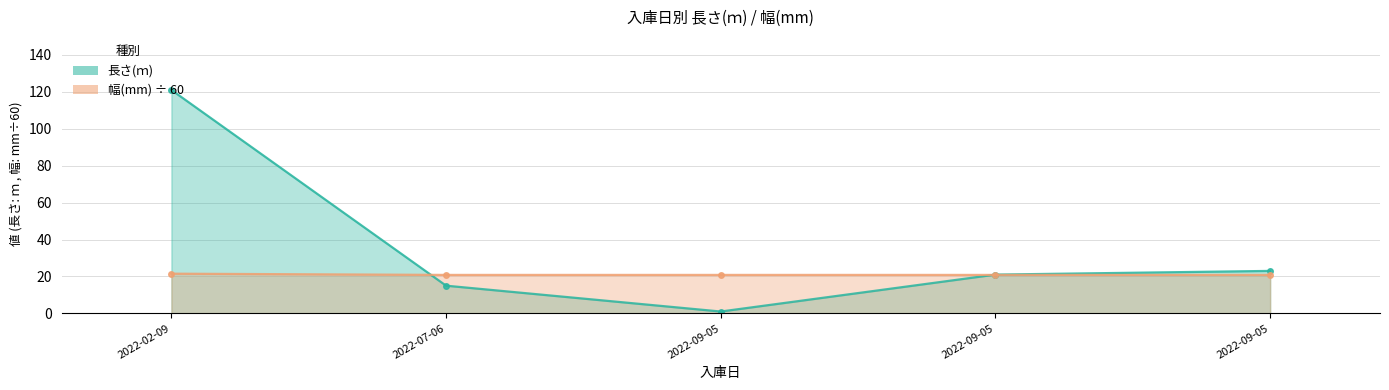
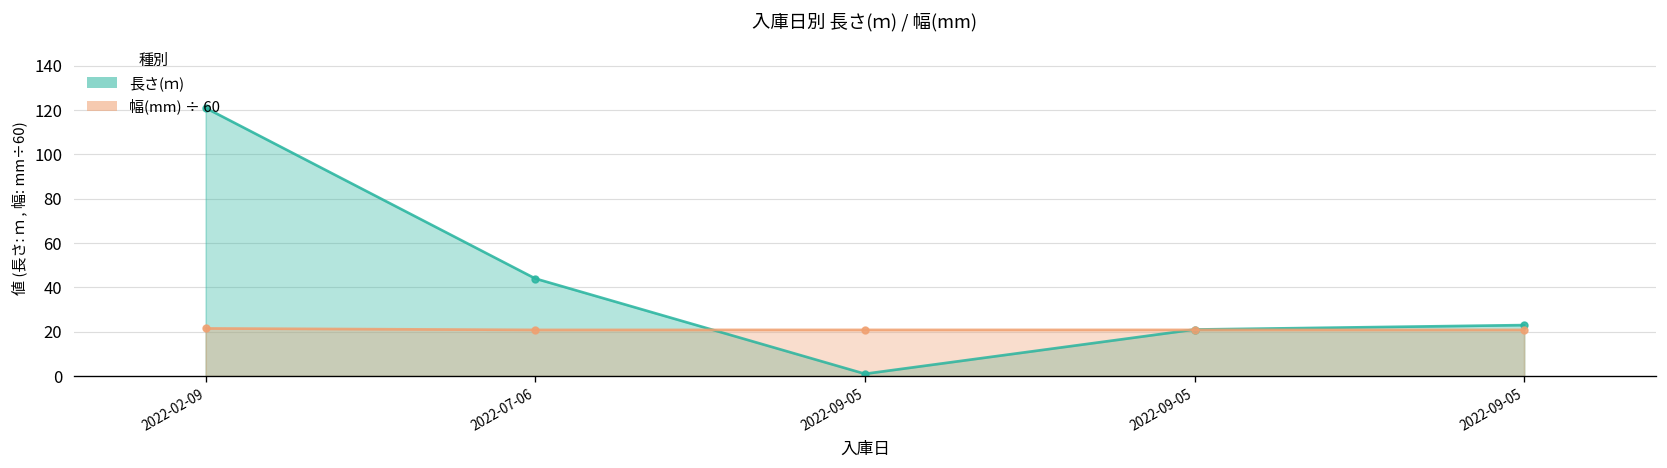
  {
    "長さ(ｍ)": {
      "2022-02-09": 121,
-     "2022-07-06": 15
+     "2022-07-06": 44
    },
    "幅(mm) ÷ 60": {
      "2022-02-09": 22,
      "2022-07-06": 21
    }
  }
